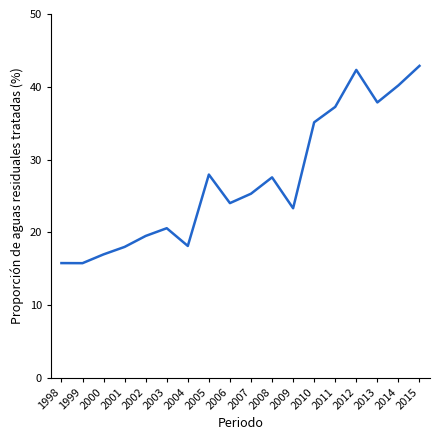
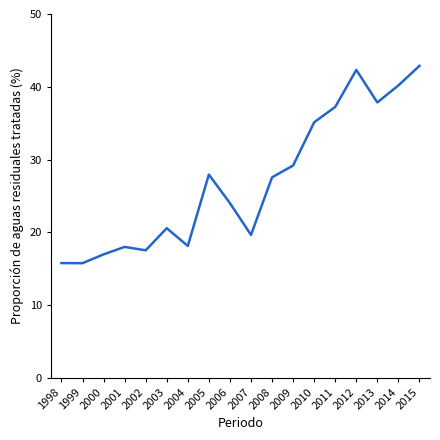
  {
    "1998": 16,
    "1999": 16,
    "2000": 17,
    "2001": 18,
-   "2002": 19,
+   "2002": 18,
    "2003": 21,
    "2004": 18,
    "2005": 28,
    "2006": 24,
-   "2007": 25,
+   "2007": 20,
    "2008": 28,
-   "2009": 23,
+   "2009": 29,
    "2010": 35,
    "2011": 37,
    "2012": 42,
    "2013": 38,
    "2014": 40,
    "2015": 43
  }
